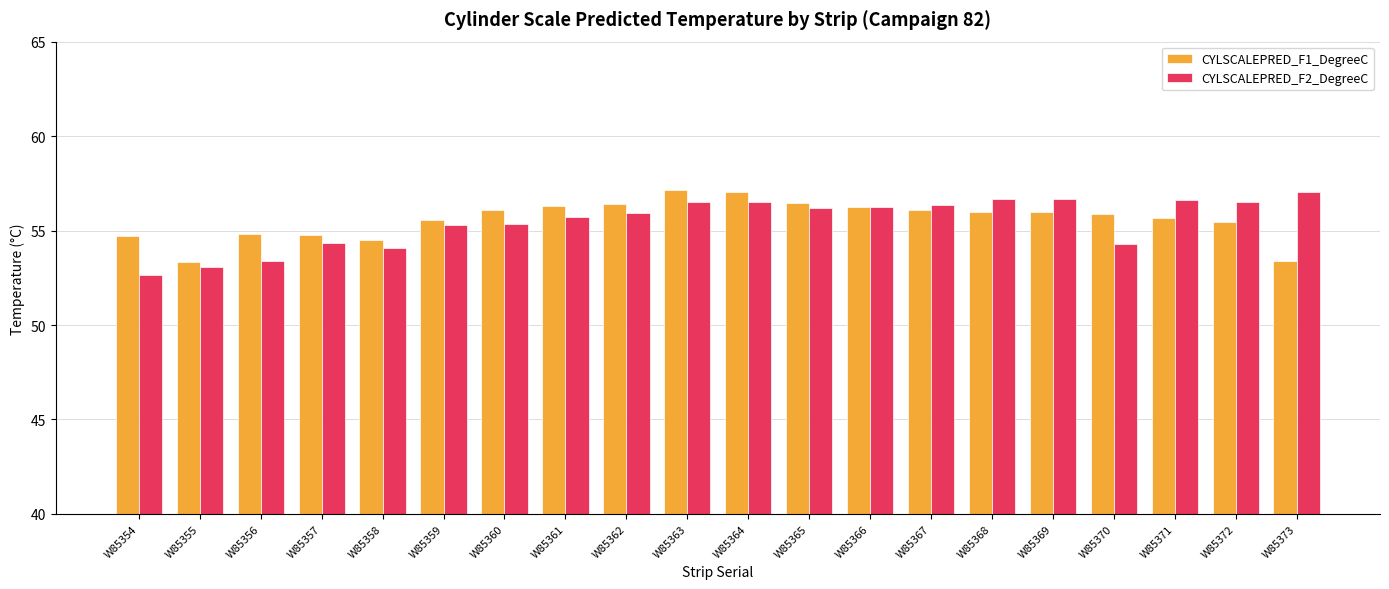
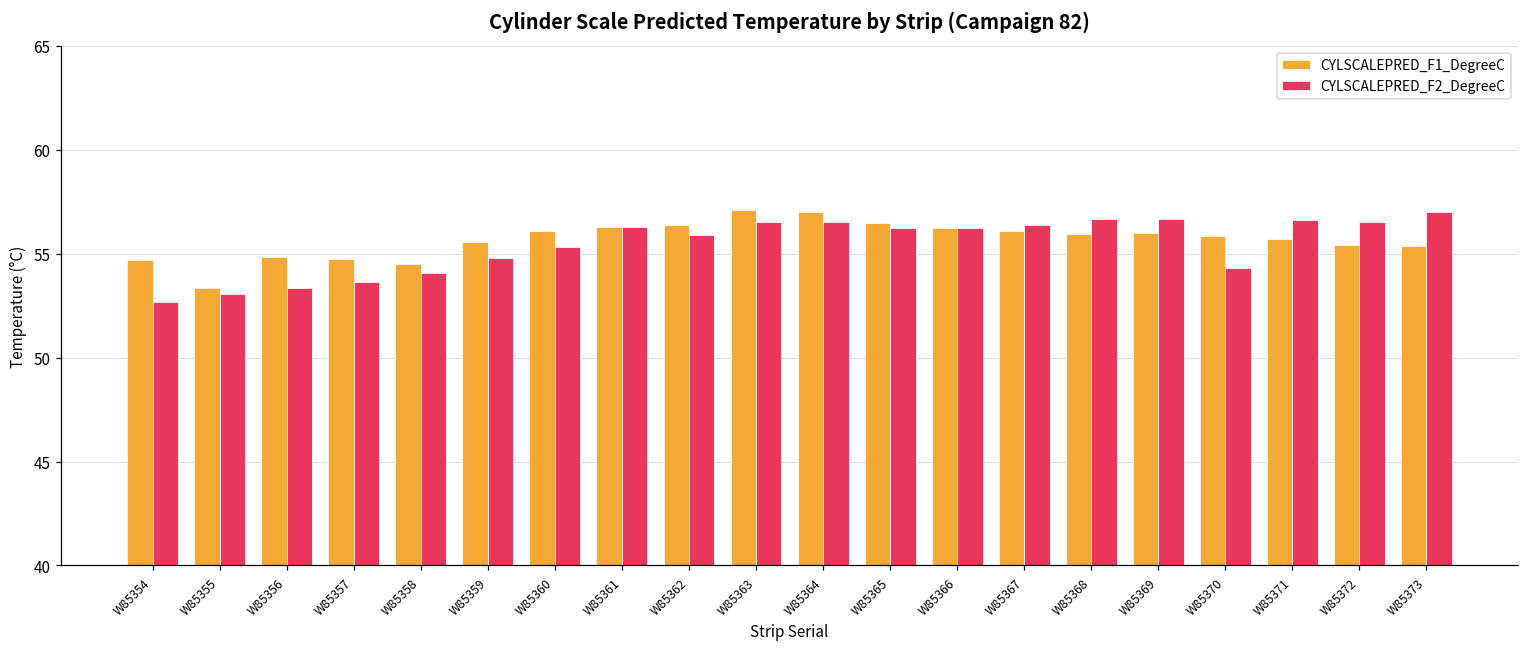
  {
    "CYLSCALEPRED_F1_DegreeC": {
      "W85354": 54.7,
      "W85355": 53.3,
      "W85356": 54.8,
      "W85357": 54.7,
      "W85358": 54.5,
      "W85359": 55.6,
      "W85360": 56.1,
      "W85361": 56.3,
      "W85362": 56.4,
      "W85363": 57.1,
      "W85364": 57.0,
      "W85365": 56.5,
      "W85366": 56.2,
      "W85367": 56.1,
      "W85368": 56.0,
      "W85369": 56.0,
      "W85370": 55.9,
      "W85371": 55.7,
      "W85372": 55.4,
-     "W85373": 53.4
+     "W85373": 55.4
    },
    "CYLSCALEPRED_F2_DegreeC": {
      "W85354": 52.7,
      "W85355": 53.1,
      "W85356": 53.4,
-     "W85357": 54.4,
+     "W85357": 53.6,
      "W85358": 54.1,
-     "W85359": 55.3,
+     "W85359": 54.8,
      "W85360": 55.3,
-     "W85361": 55.7,
+     "W85361": 56.3,
      "W85362": 55.9,
      "W85363": 56.5,
      "W85364": 56.5,
      "W85365": 56.2,
      "W85366": 56.2,
      "W85367": 56.4,
      "W85368": 56.7,
      "W85369": 56.7,
      "W85370": 54.3,
      "W85371": 56.6,
      "W85372": 56.5,
      "W85373": 57.0
    }
  }
